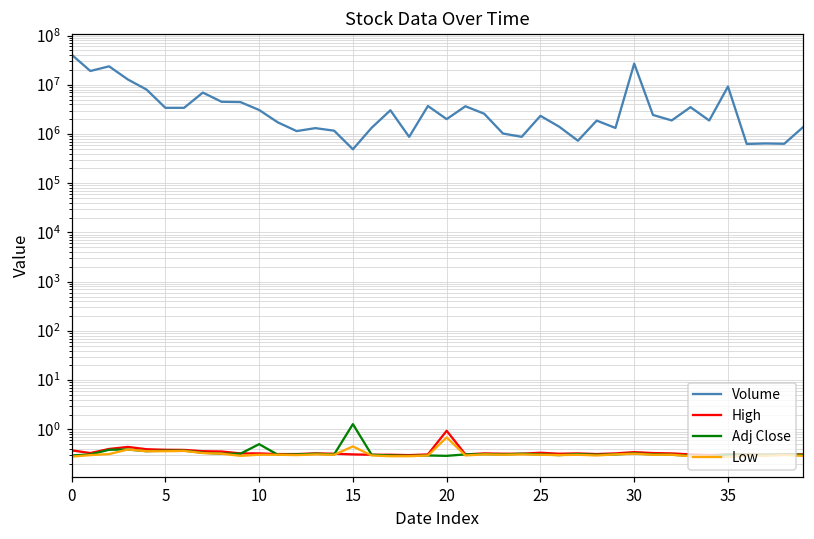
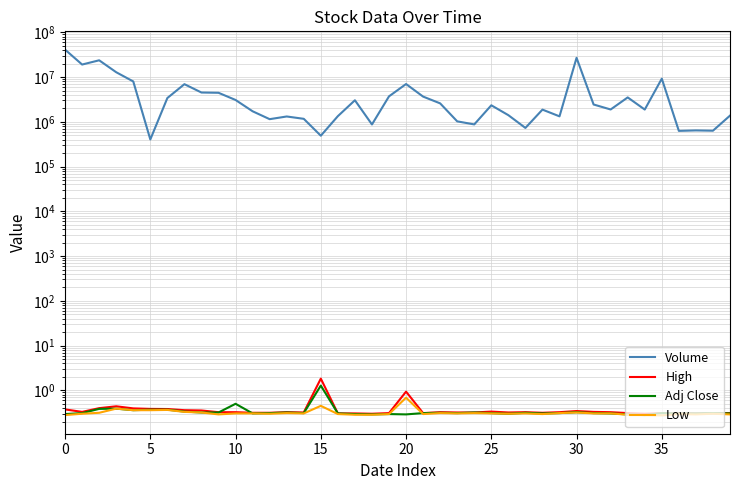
  {
    "Volume": {
      "0": 40000000,
-     "5": 3000000,
+     "5": 400000,
      "10": 3000000,
      "15": 500000,
-     "20": 2000000,
+     "20": 7000000,
      "25": 2000000,
      "30": 30000000,
      "35": 9000000
    },
    "High": {
      "0": 0.4,
-     "15": 0.3,
+     "15": 1.8,
      "20": 0.9
    },
    "Adj Close": {
      "10": 0.5,
      "15": 1.3,
      "20": 0.3
    },
    "Low": {
      "15": 0.5,
      "20": 0.7
    }
  }
